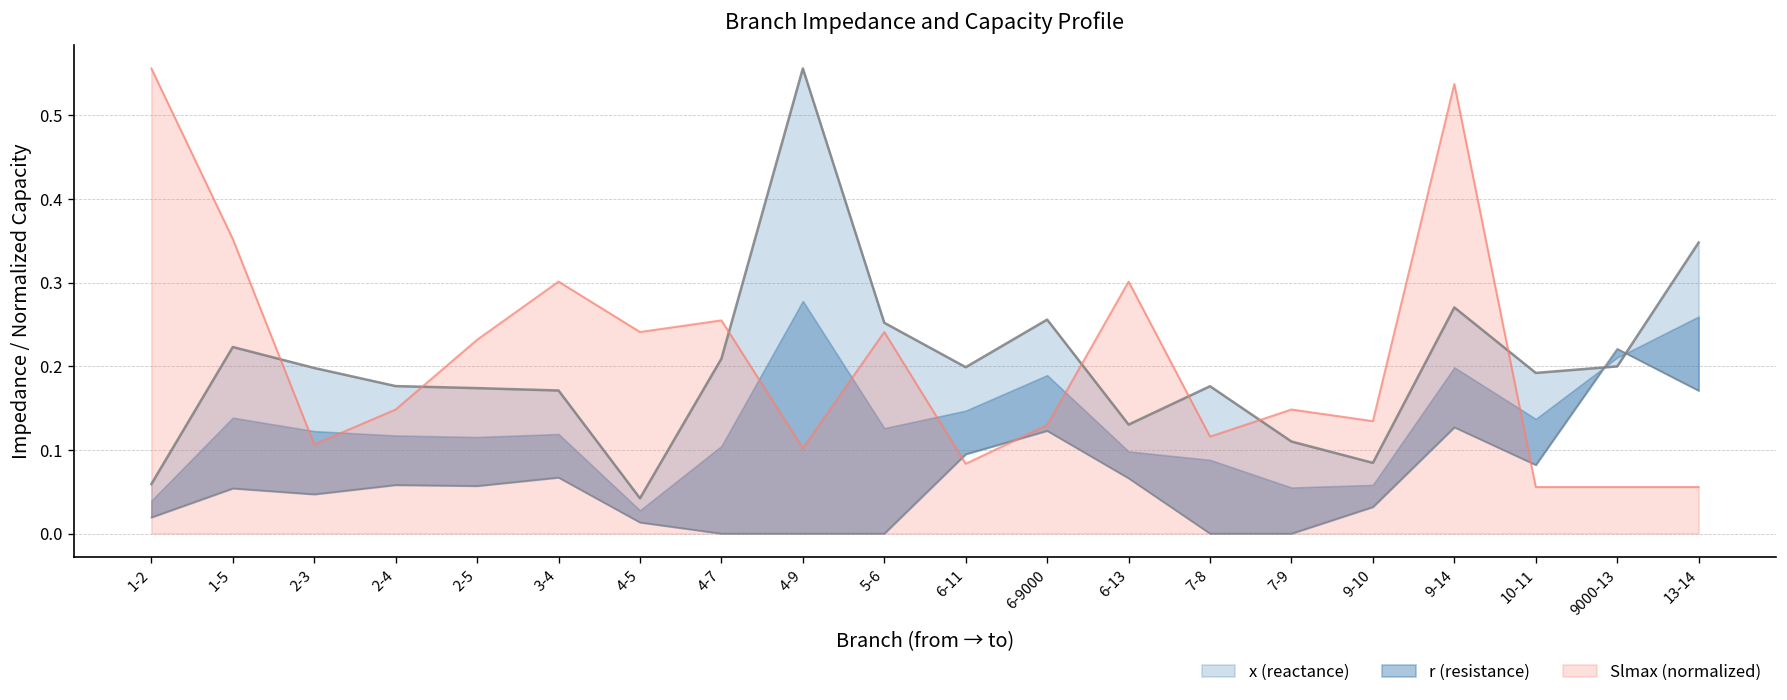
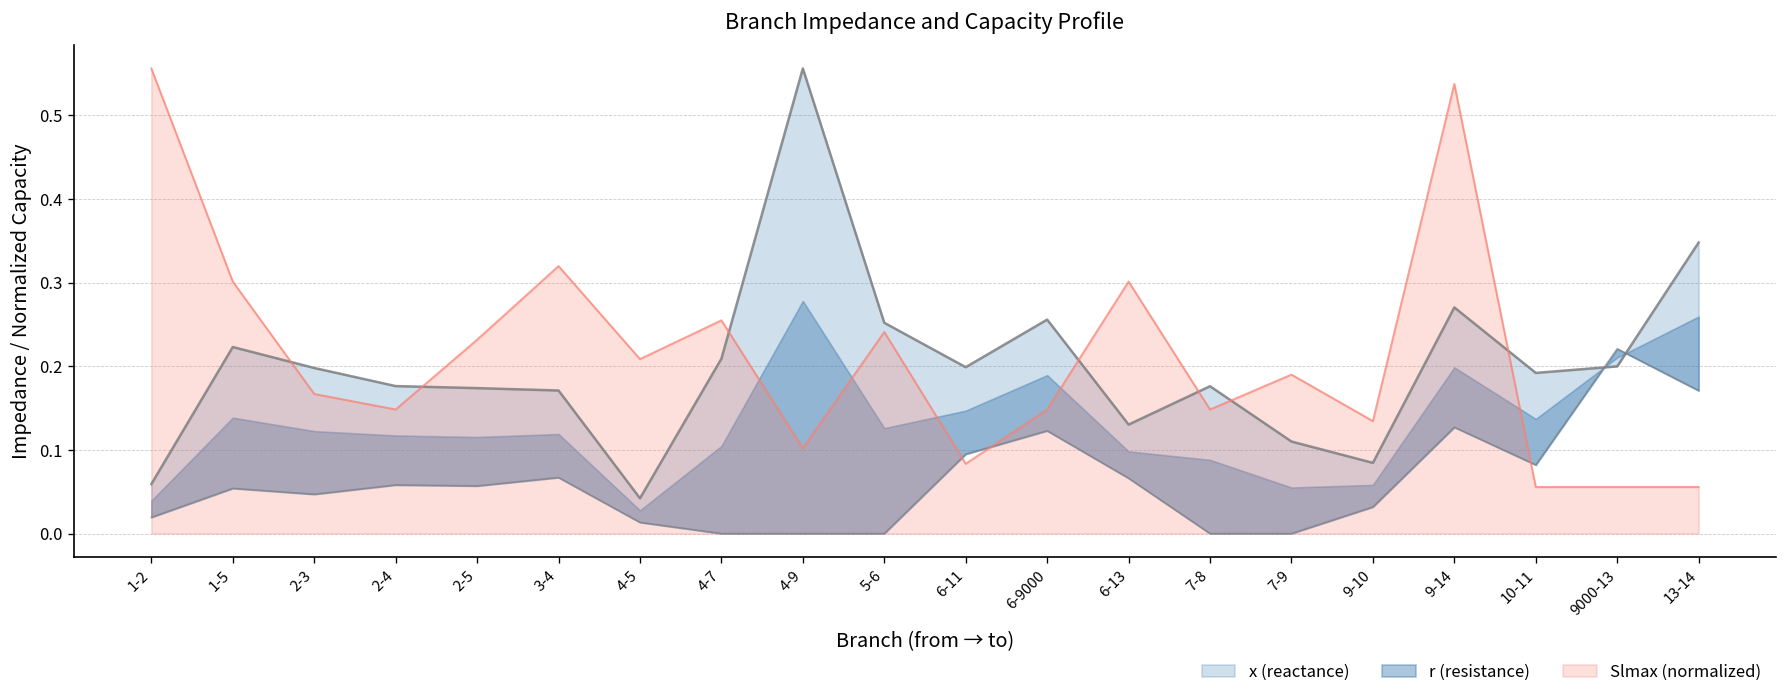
  {
    "Slmax (normalized)": {
      "1-2": 0.56,
-     "1-5": 0.35,
-     "2-3": 0.11,
+     "1-5": 0.30,
+     "2-3": 0.17,
      "2-4": 0.15,
      "2-5": 0.23,
-     "3-4": 0.30,
-     "4-5": 0.24,
+     "3-4": 0.32,
+     "4-5": 0.21,
      "4-7": 0.25,
      "4-9": 0.10,
      "5-6": 0.24,
      "6-11": 0.08,
-     "6-9000": 0.13,
+     "6-9000": 0.15,
      "6-13": 0.30,
-     "7-8": 0.12,
-     "7-9": 0.15,
+     "7-8": 0.15,
+     "7-9": 0.19,
      "9-10": 0.13,
      "9-14": 0.54,
      "10-11": 0.06,
      "9000-13": 0.06,
      "13-14": 0.06
    }
  }
